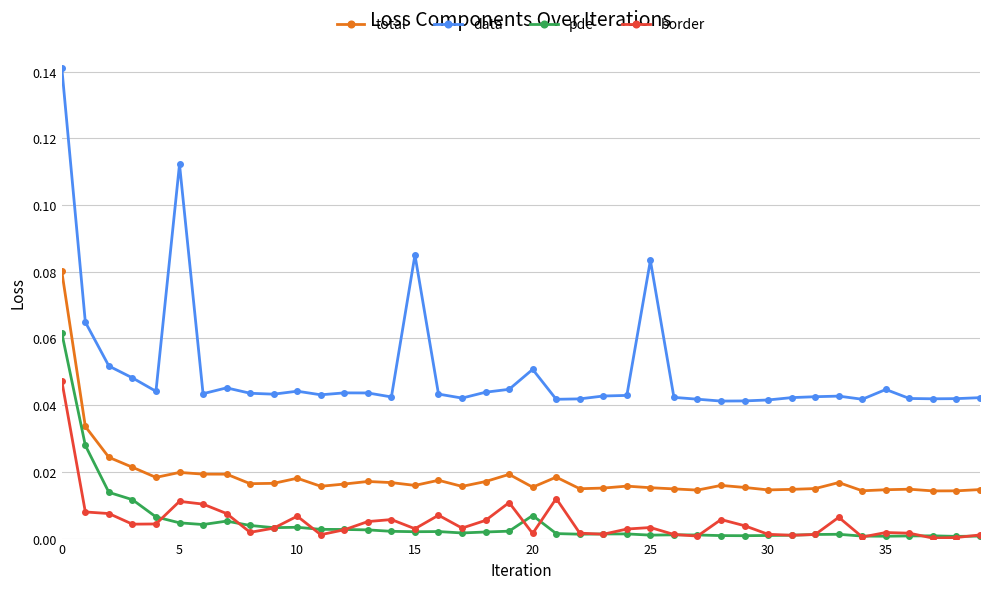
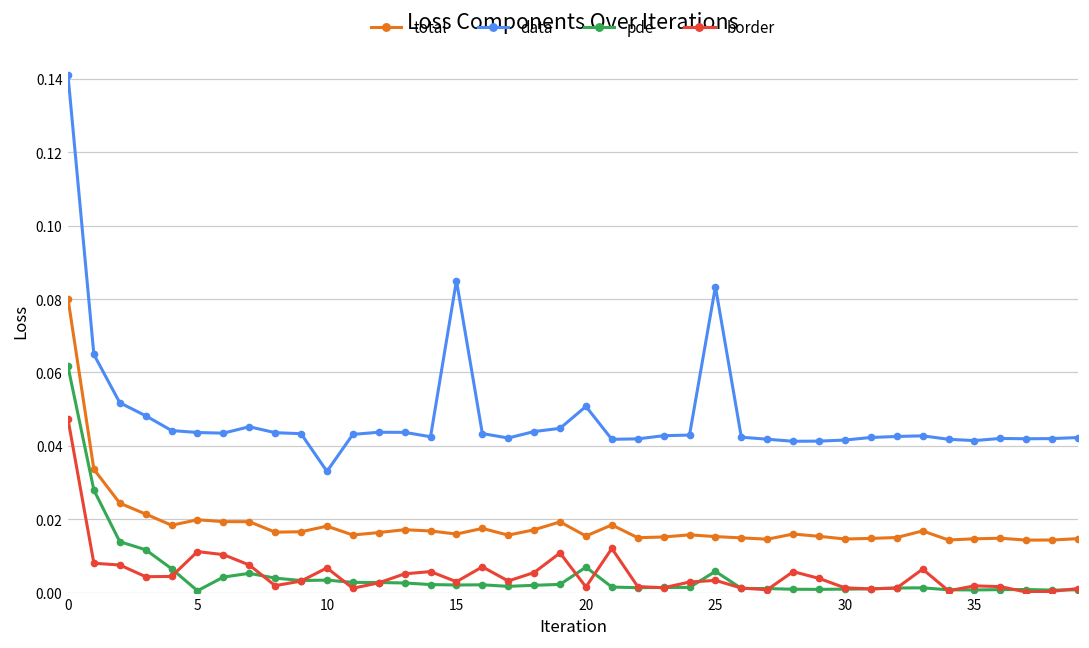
  {
    "data": {
      "0": 0.141,
-     "5": 0.112,
-     "10": 0.044,
+     "5": 0.044,
+     "10": 0.033,
      "15": 0.085,
      "20": 0.051,
      "25": 0.083,
      "30": 0.042,
-     "35": 0.045
+     "35": 0.041
    },
    "pde": {
      "0": 0.062,
-     "5": 0.005,
+     "5": 0.000,
      "10": 0.003,
      "15": 0.002,
      "20": 0.007,
-     "25": 0.001,
+     "25": 0.006,
      "35": 0.001
    }
  }
